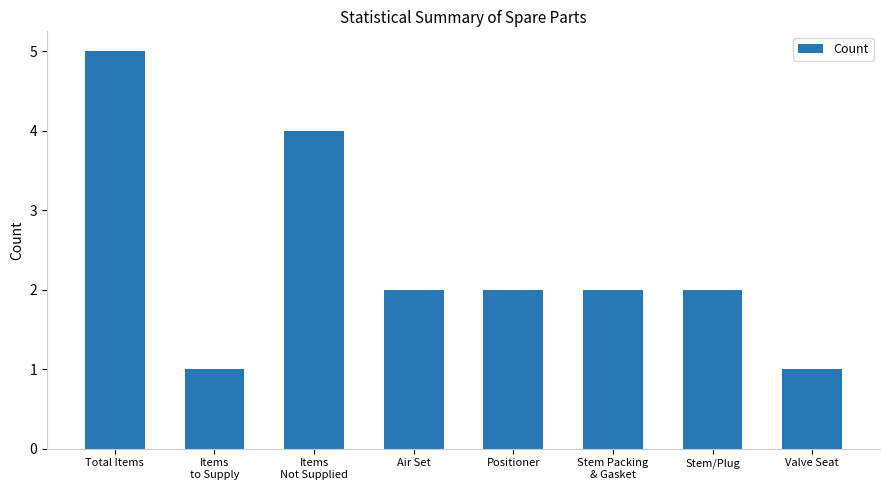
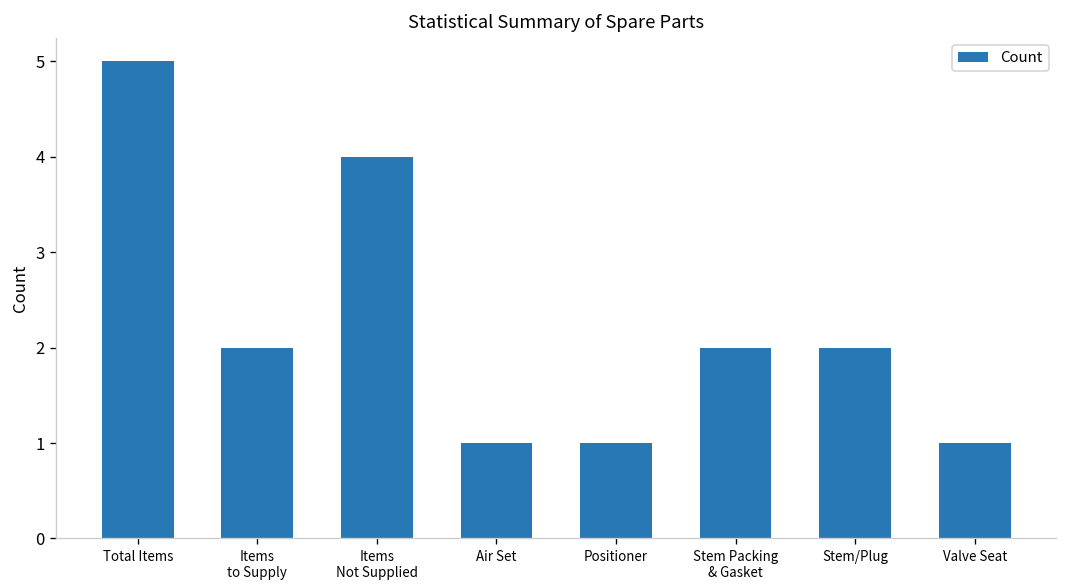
  {
    "Total Items": 5,
-   "Items to Supply": 1,
+   "Items to Supply": 2,
    "Items Not Supplied": 4,
-   "Air Set": 2,
-   "Positioner": 2,
+   "Air Set": 1,
+   "Positioner": 1,
    "Stem Packing & Gasket": 2,
    "Stem/Plug": 2,
    "Valve Seat": 1
  }
